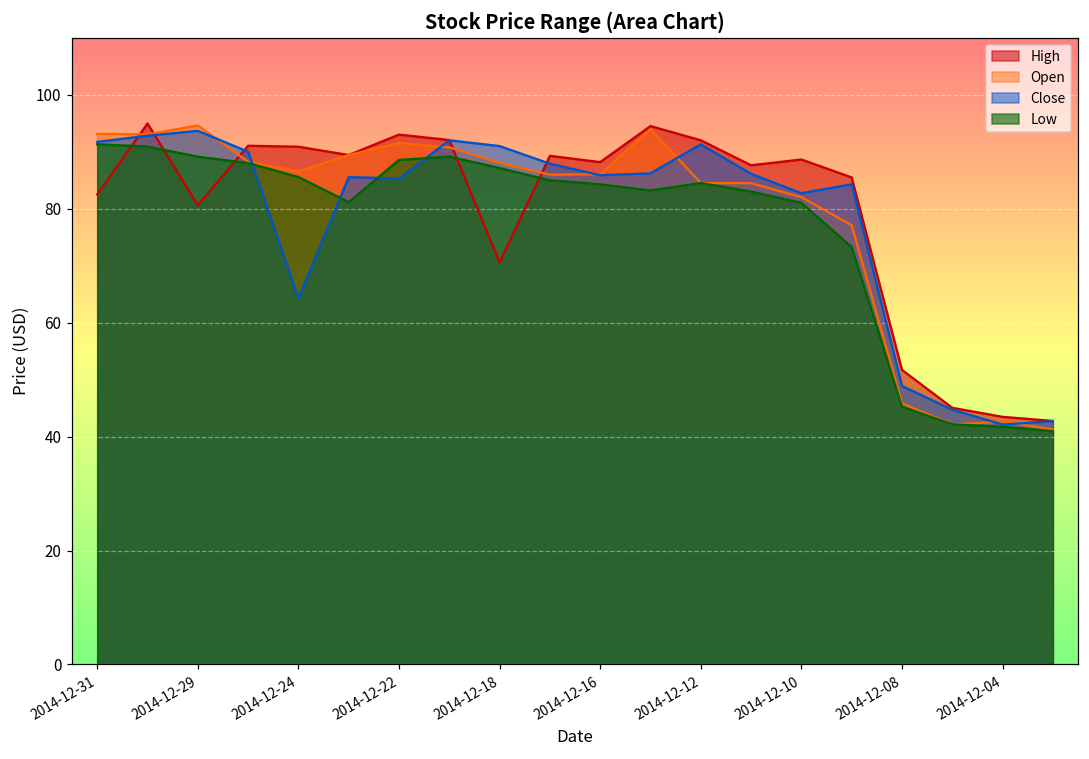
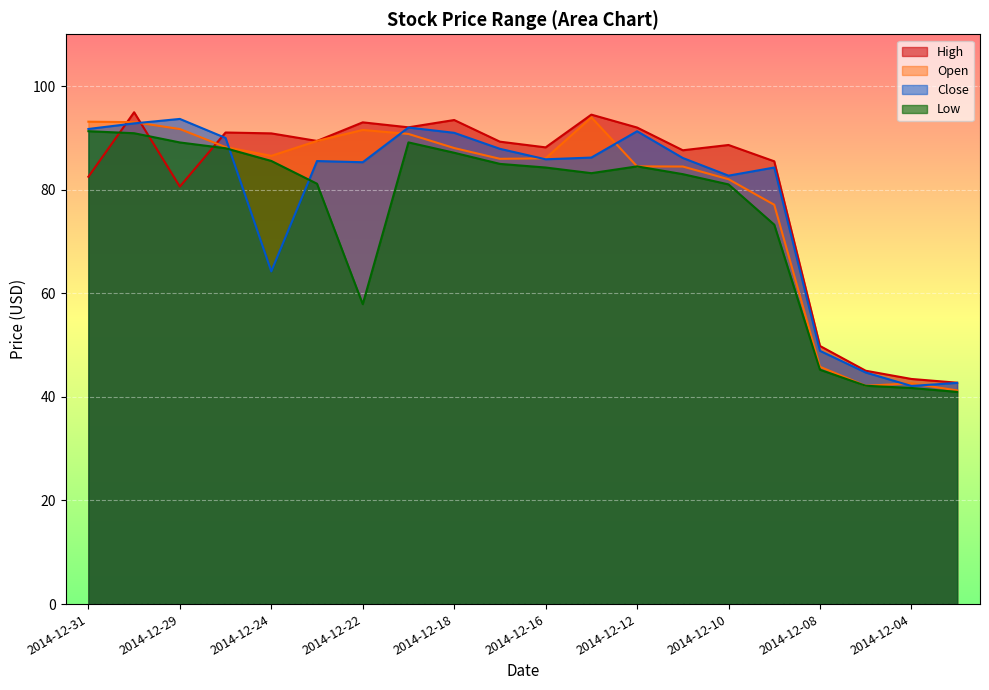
  {
    "High": {
      "2014-12-31": 83,
      "2014-12-29": 81,
      "2014-12-24": 91,
      "2014-12-22": 93,
-     "2014-12-18": 71,
+     "2014-12-18": 93,
      "2014-12-16": 88,
      "2014-12-12": 92,
      "2014-12-10": 89,
-     "2014-12-08": 52,
+     "2014-12-08": 50,
      "2014-12-04": 43
    },
    "Open": {
      "2014-12-31": 93,
-     "2014-12-29": 95,
+     "2014-12-29": 92,
      "2014-12-24": 87,
      "2014-12-22": 92,
      "2014-12-18": 88,
      "2014-12-10": 82,
      "2014-12-08": 46,
      "2014-12-04": 43
    },
    "Close": {
      "2014-12-29": 94,
      "2014-12-24": 64,
      "2014-12-22": 85,
      "2014-12-18": 91,
      "2014-12-12": 91,
      "2014-12-10": 83,
      "2014-12-08": 49
    },
    "Low": {
      "2014-12-29": 89,
      "2014-12-24": 86,
-     "2014-12-22": 89,
+     "2014-12-22": 58,
      "2014-12-18": 87,
      "2014-12-16": 84,
      "2014-12-10": 81,
      "2014-12-08": 45
    }
  }
